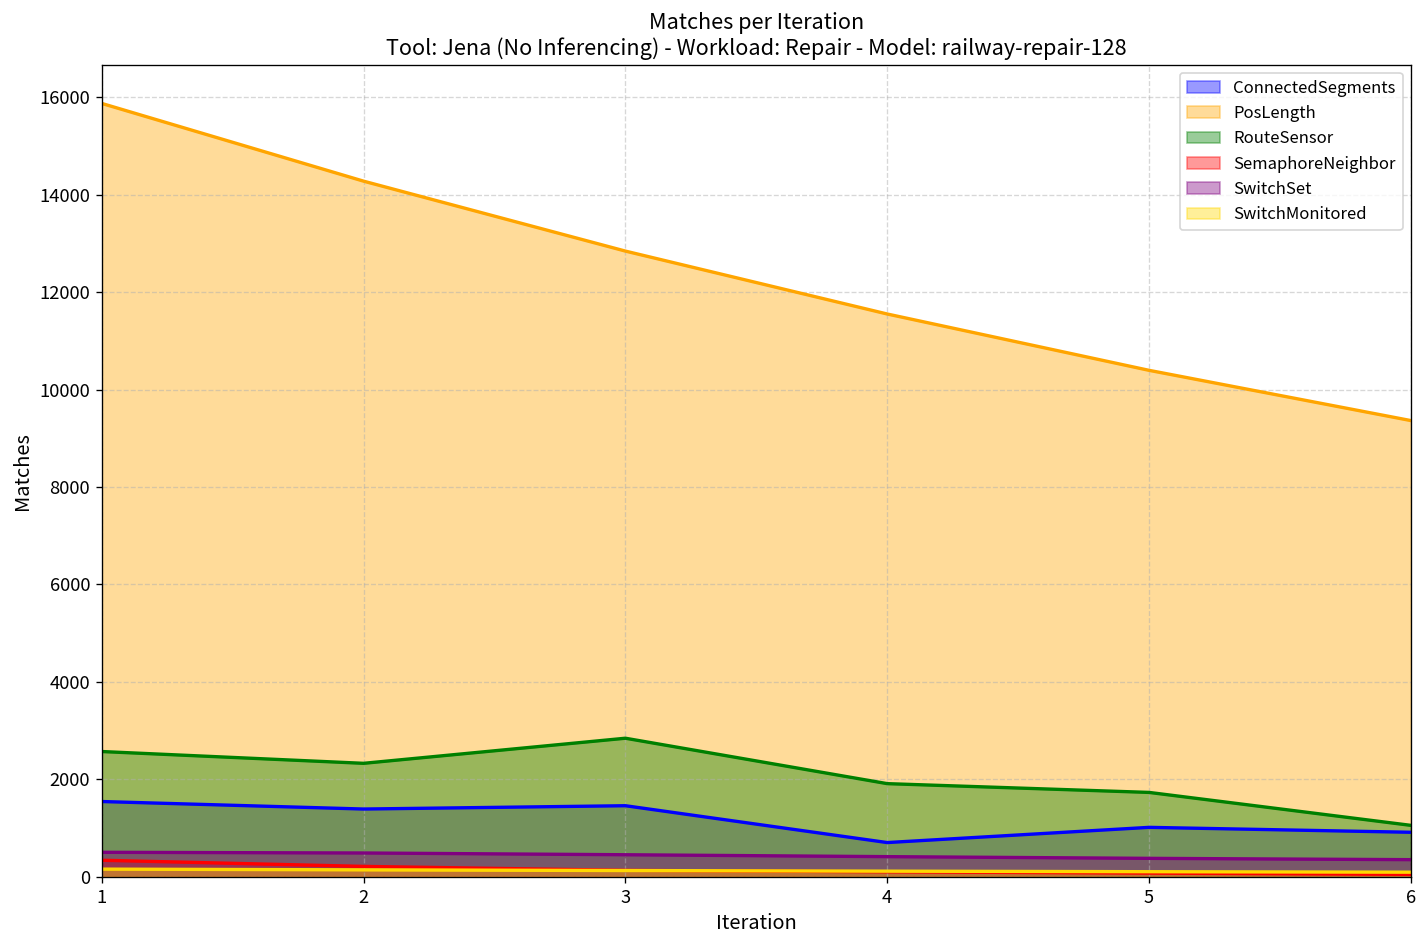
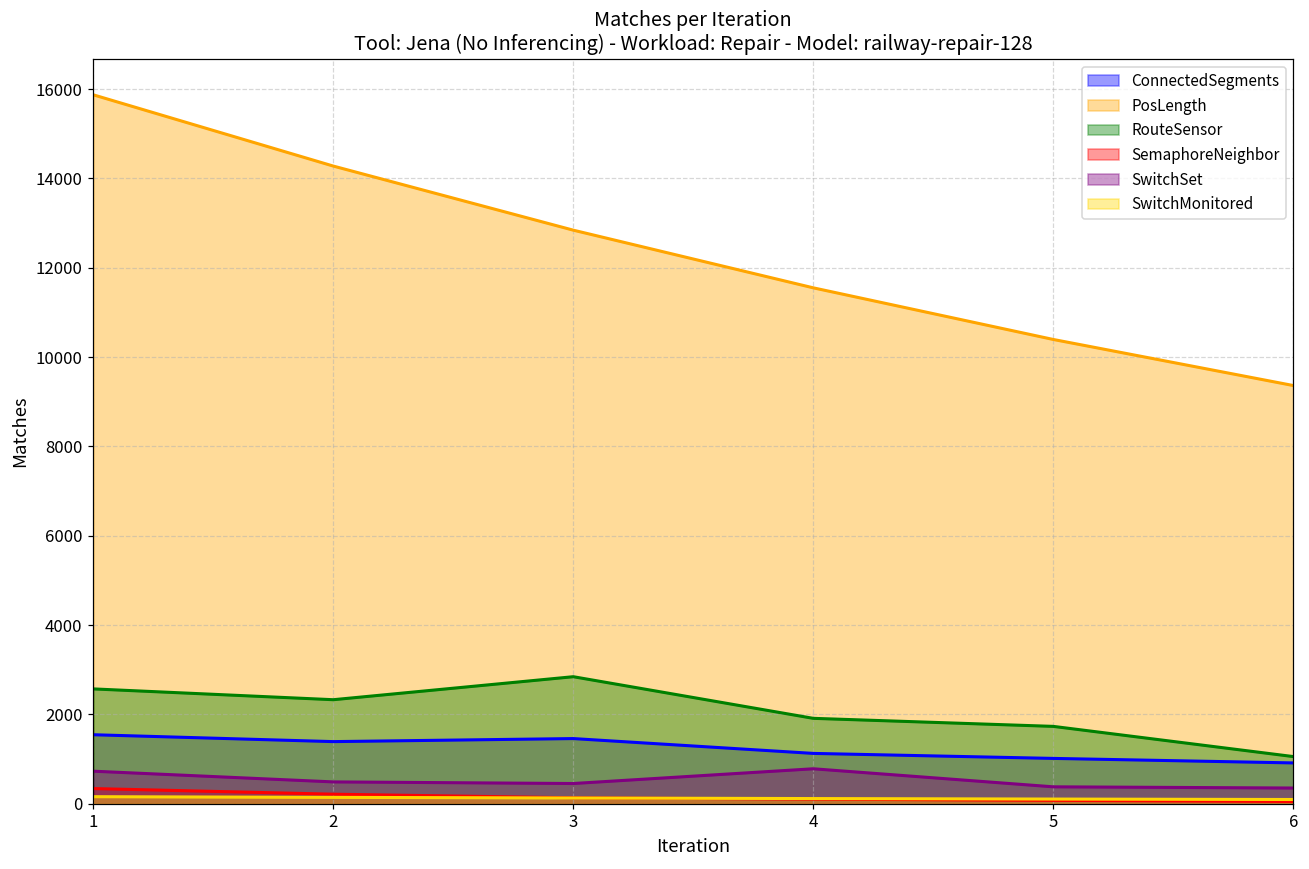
  {
    "ConnectedSegments": {
      "1": 1500,
      "2": 1400,
      "3": 1500,
-     "4": 700,
+     "4": 1100,
      "5": 1000,
      "6": 900
    },
    "RouteSensor": {
      "1": 2600,
      "2": 2300,
      "3": 2800,
      "4": 1900,
      "5": 1700,
      "6": 1100
    },
    "SemaphoreNeighbor": {
      "1": 300,
      "2": 200
    },
    "SwitchSet": {
-     "1": 500,
+     "1": 700,
      "2": 500,
      "3": 500,
-     "4": 400,
+     "4": 800,
      "5": 400,
      "6": 400
    }
  }
